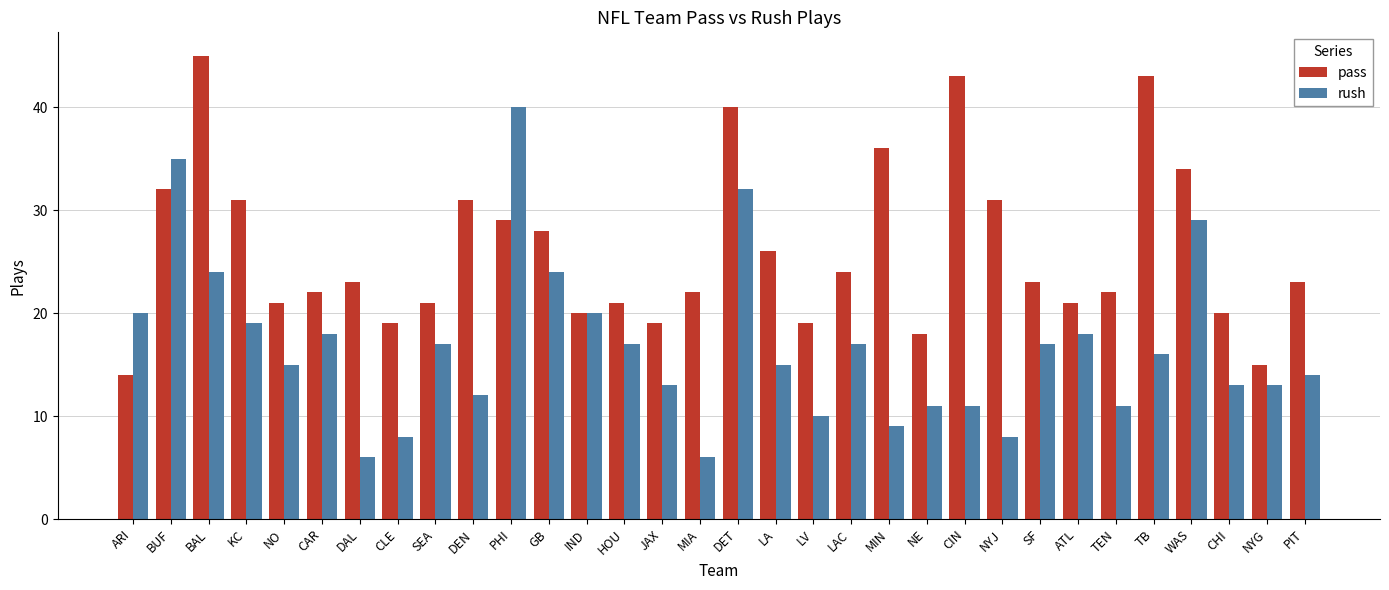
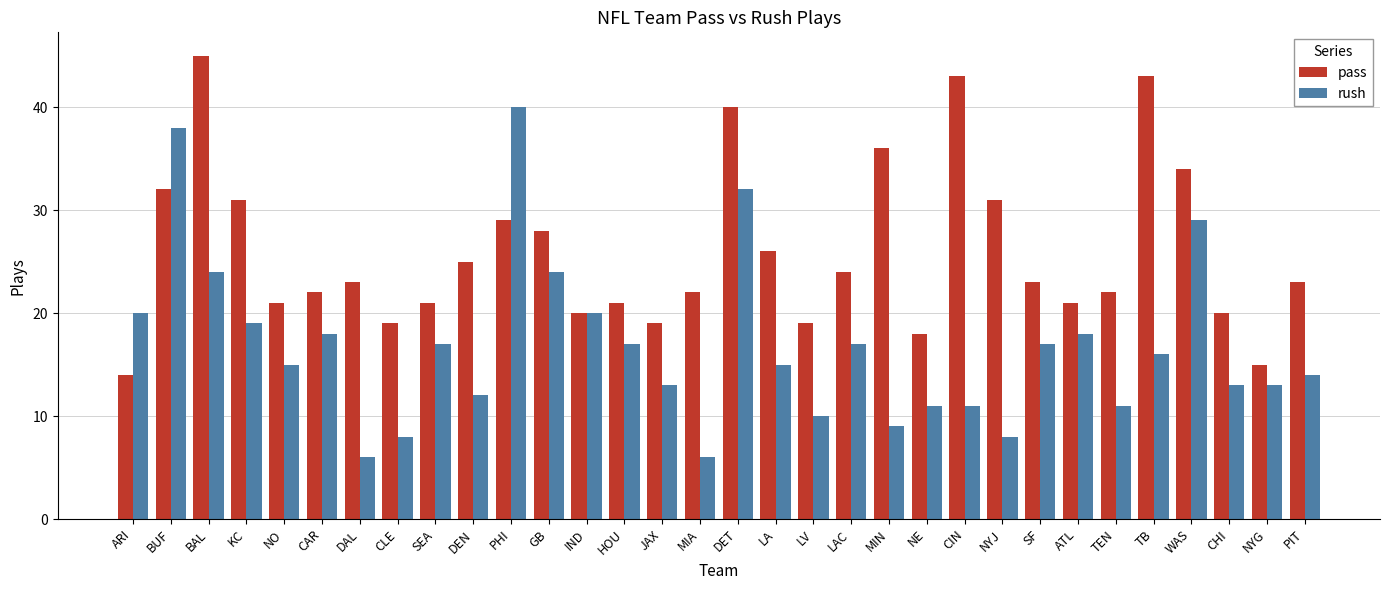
  {
    "pass": {
      "ARI": 14,
      "BUF": 32,
      "BAL": 45,
      "KC": 31,
      "NO": 21,
      "CAR": 22,
      "DAL": 23,
      "CLE": 19,
      "SEA": 21,
-     "DEN": 31,
+     "DEN": 25,
      "PHI": 29,
      "GB": 28,
      "IND": 20,
      "HOU": 21,
      "JAX": 19,
      "MIA": 22,
      "DET": 40,
      "LA": 26,
      "LV": 19,
      "LAC": 24,
      "MIN": 36,
      "NE": 18,
      "CIN": 43,
      "NYJ": 31,
      "SF": 23,
      "ATL": 21,
      "TEN": 22,
      "TB": 43,
      "WAS": 34,
      "CHI": 20,
      "NYG": 15,
      "PIT": 23
    },
    "rush": {
      "ARI": 20,
-     "BUF": 35,
+     "BUF": 38,
      "BAL": 24,
      "KC": 19,
      "NO": 15,
      "CAR": 18,
      "DAL": 6,
      "CLE": 8,
      "SEA": 17,
      "DEN": 12,
      "PHI": 40,
      "GB": 24,
      "IND": 20,
      "HOU": 17,
      "JAX": 13,
      "MIA": 6,
      "DET": 32,
      "LA": 15,
      "LV": 10,
      "LAC": 17,
      "MIN": 9,
      "NE": 11,
      "CIN": 11,
      "NYJ": 8,
      "SF": 17,
      "ATL": 18,
      "TEN": 11,
      "TB": 16,
      "WAS": 29,
      "CHI": 13,
      "NYG": 13,
      "PIT": 14
    }
  }
